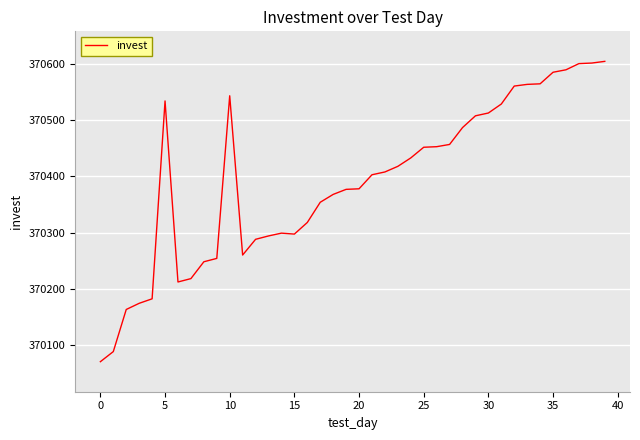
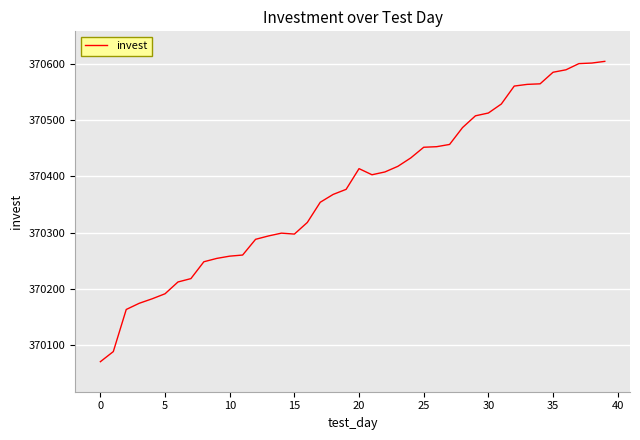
  {
    "0": 370070,
-   "5": 370530,
-   "10": 370540,
+   "5": 370190,
+   "10": 370260,
    "15": 370300,
-   "20": 370380,
+   "20": 370410,
    "25": 370450,
    "30": 370510,
    "35": 370590
  }
